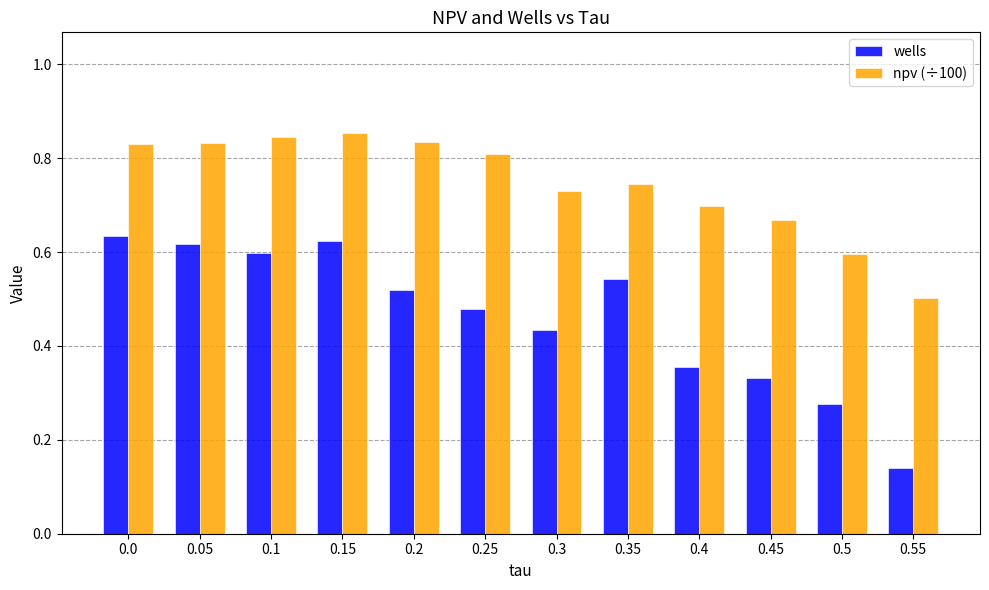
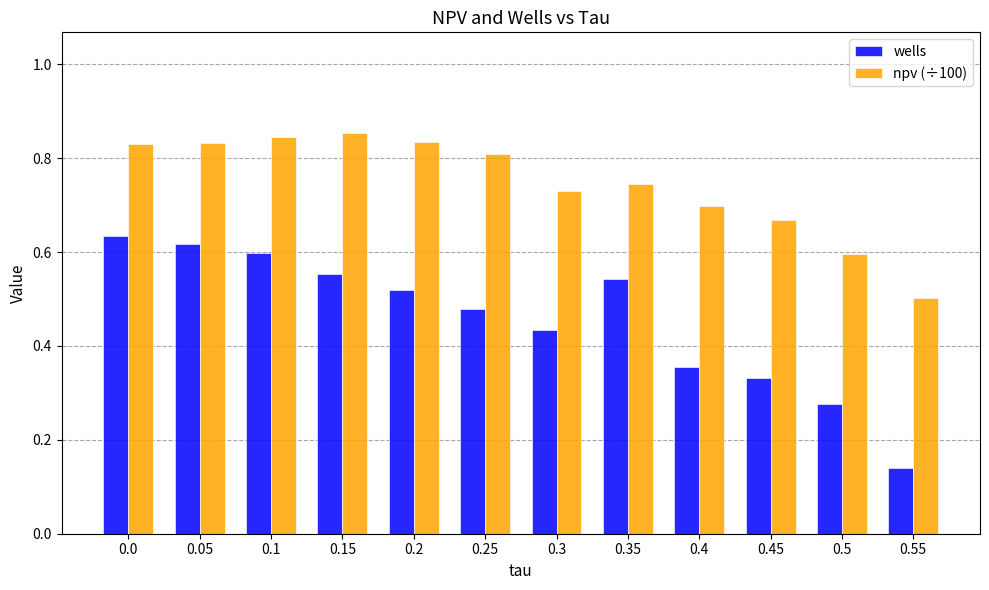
  {
    "wells": {
      "0.0": 0.63,
      "0.05": 0.62,
      "0.1": 0.60,
-     "0.15": 0.62,
+     "0.15": 0.55,
      "0.2": 0.52,
      "0.25": 0.48,
      "0.3": 0.44,
      "0.35": 0.54,
      "0.4": 0.36,
      "0.45": 0.33,
      "0.5": 0.28,
      "0.55": 0.14
    },
    "npv (÷100)": {
      "0.0": 0.83,
      "0.05": 0.83,
      "0.1": 0.84,
      "0.15": 0.85,
      "0.2": 0.84,
      "0.25": 0.81,
      "0.3": 0.73,
      "0.35": 0.74,
      "0.4": 0.70,
      "0.45": 0.67,
      "0.5": 0.60,
      "0.55": 0.50
    }
  }
